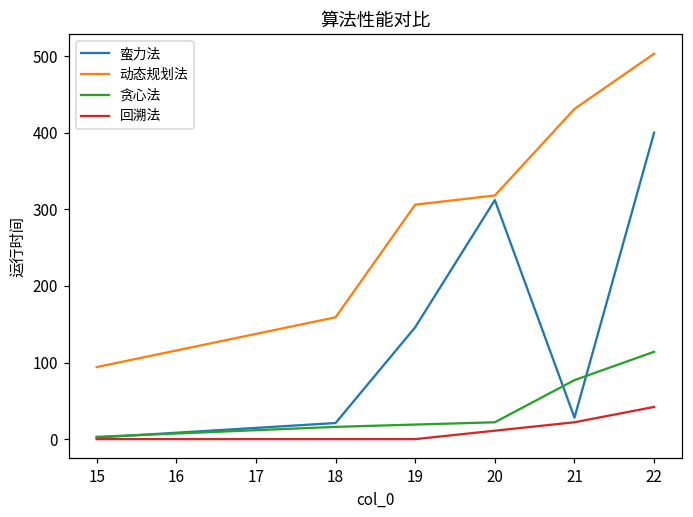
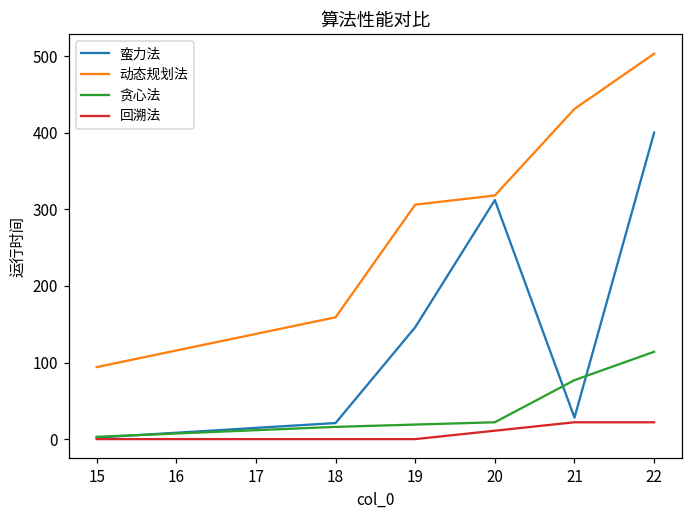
  {
    "蛮力法": {
      "18": 20,
      "19": 150,
      "20": 310,
      "21": 30,
      "22": 400
    },
    "动态规划法": {
      "15": 90,
      "18": 160,
      "19": 310,
      "20": 320,
      "21": 430,
      "22": 500
    },
    "贪心法": {
      "18": 20,
      "19": 20,
      "20": 20,
      "21": 80,
      "22": 110
    },
    "回溯法": {
      "18": 0,
      "19": 0,
      "20": 10,
      "21": 20,
-     "22": 40
+     "22": 20
    }
  }
